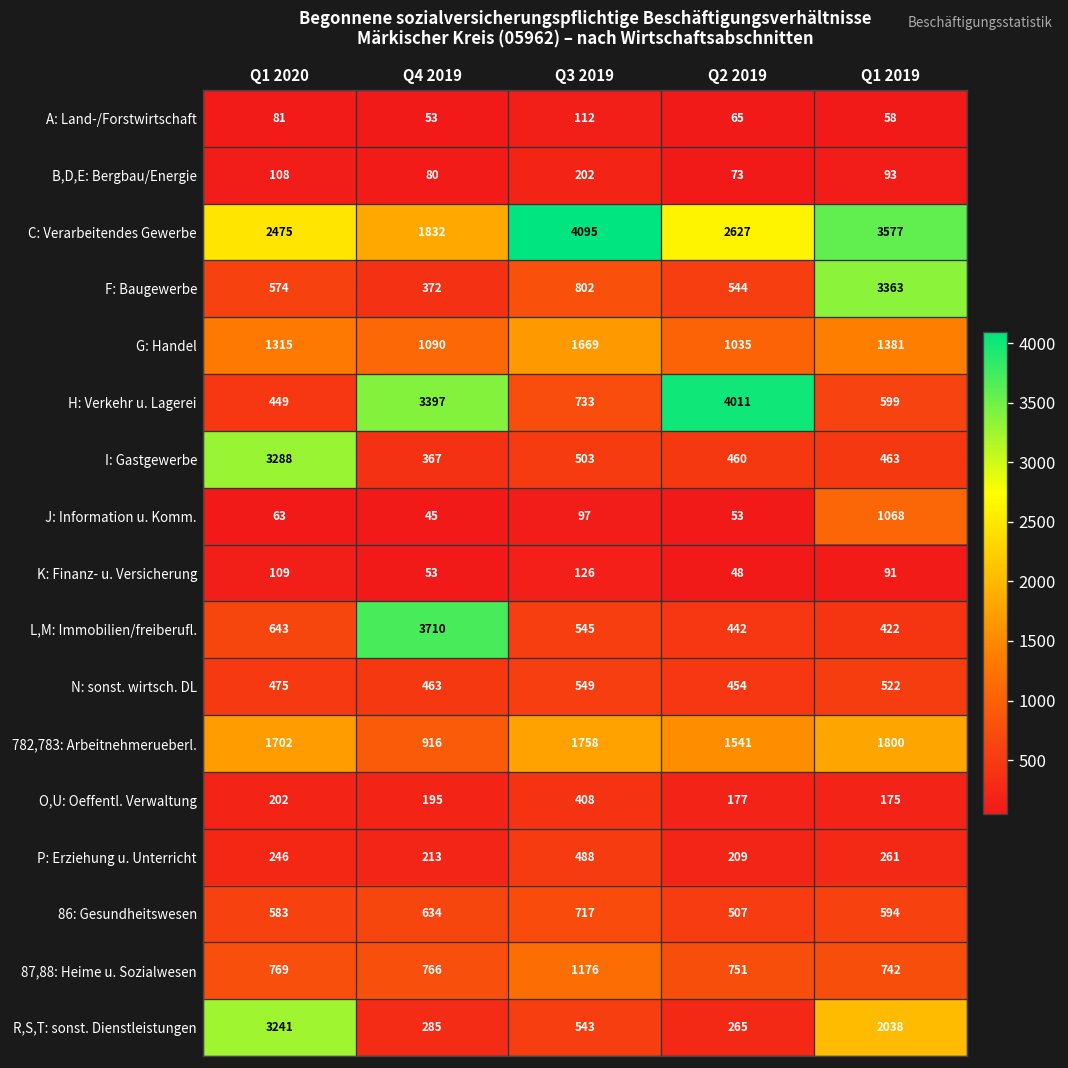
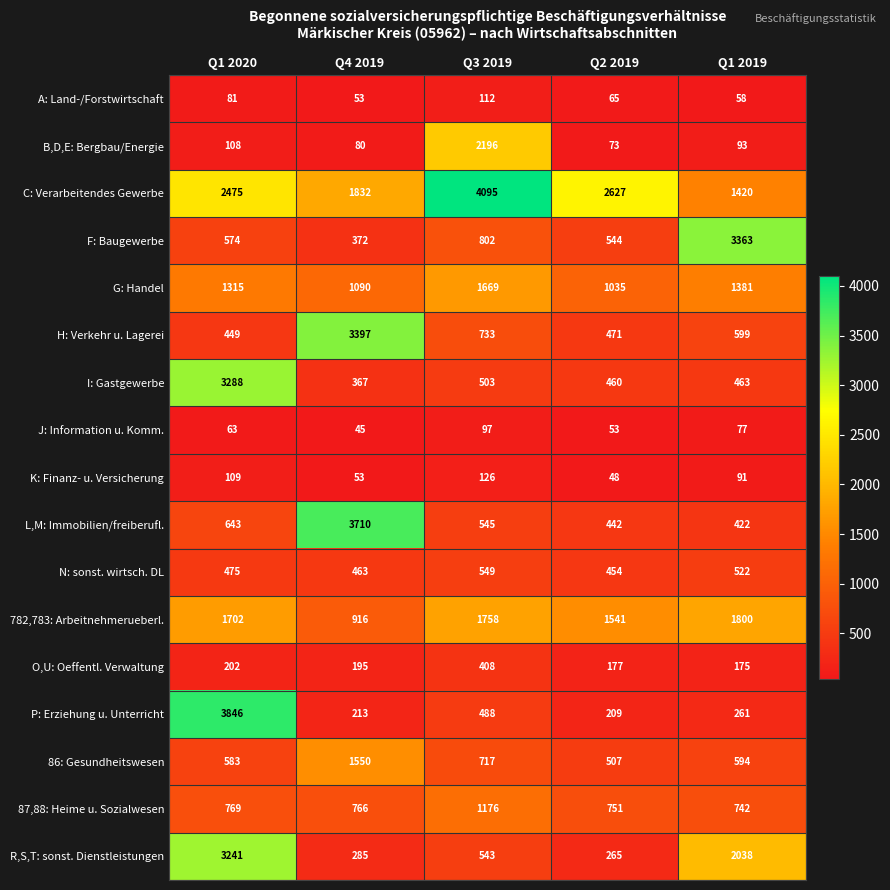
  {
    "A: Land-/Forstwirtschaft": {
      "Q1 2020": 81,
      "Q4 2019": 53,
      "Q3 2019": 112,
      "Q2 2019": 65,
      "Q1 2019": 58
    },
    "B,D,E: Bergbau/Energie": {
      "Q1 2020": 108,
      "Q4 2019": 80,
-     "Q3 2019": 202,
+     "Q3 2019": 2196,
      "Q2 2019": 73,
      "Q1 2019": 93
    },
    "C: Verarbeitendes Gewerbe": {
      "Q1 2020": 2475,
      "Q4 2019": 1832,
      "Q3 2019": 4095,
      "Q2 2019": 2627,
-     "Q1 2019": 3577
+     "Q1 2019": 1420
    },
    "F: Baugewerbe": {
      "Q1 2020": 574,
      "Q4 2019": 372,
      "Q3 2019": 802,
      "Q2 2019": 544,
      "Q1 2019": 3363
    },
    "G: Handel": {
      "Q1 2020": 1315,
      "Q4 2019": 1090,
      "Q3 2019": 1669,
      "Q2 2019": 1035,
      "Q1 2019": 1381
    },
    "H: Verkehr u. Lagerei": {
      "Q1 2020": 449,
      "Q4 2019": 3397,
      "Q3 2019": 733,
-     "Q2 2019": 4011,
+     "Q2 2019": 471,
      "Q1 2019": 599
    },
    "I: Gastgewerbe": {
      "Q1 2020": 3288,
      "Q4 2019": 367,
      "Q3 2019": 503,
      "Q2 2019": 460,
      "Q1 2019": 463
    },
    "J: Information u. Komm.": {
      "Q1 2020": 63,
      "Q4 2019": 45,
      "Q3 2019": 97,
      "Q2 2019": 53,
-     "Q1 2019": 1068
+     "Q1 2019": 77
    },
    "K: Finanz- u. Versicherung": {
      "Q1 2020": 109,
      "Q4 2019": 53,
      "Q3 2019": 126,
      "Q2 2019": 48,
      "Q1 2019": 91
    },
    "L,M: Immobilien/freiberufl.": {
      "Q1 2020": 643,
      "Q4 2019": 3710,
      "Q3 2019": 545,
      "Q2 2019": 442,
      "Q1 2019": 422
    },
    "N: sonst. wirtsch. DL": {
      "Q1 2020": 475,
      "Q4 2019": 463,
      "Q3 2019": 549,
      "Q2 2019": 454,
      "Q1 2019": 522
    },
    "782,783: Arbeitnehmerueberl.": {
      "Q1 2020": 1702,
      "Q4 2019": 916,
      "Q3 2019": 1758,
      "Q2 2019": 1541,
      "Q1 2019": 1800
    },
    "O,U: Oeffentl. Verwaltung": {
      "Q1 2020": 202,
      "Q4 2019": 195,
      "Q3 2019": 408,
      "Q2 2019": 177,
      "Q1 2019": 175
    },
    "P: Erziehung u. Unterricht": {
-     "Q1 2020": 246,
+     "Q1 2020": 3846,
      "Q4 2019": 213,
      "Q3 2019": 488,
      "Q2 2019": 209,
      "Q1 2019": 261
    },
    "86: Gesundheitswesen": {
      "Q1 2020": 583,
-     "Q4 2019": 634,
+     "Q4 2019": 1550,
      "Q3 2019": 717,
      "Q2 2019": 507,
      "Q1 2019": 594
    },
    "87,88: Heime u. Sozialwesen": {
      "Q1 2020": 769,
      "Q4 2019": 766,
      "Q3 2019": 1176,
      "Q2 2019": 751,
      "Q1 2019": 742
    },
    "R,S,T: sonst. Dienstleistungen": {
      "Q1 2020": 3241,
      "Q4 2019": 285,
      "Q3 2019": 543,
      "Q2 2019": 265,
      "Q1 2019": 2038
    }
  }
